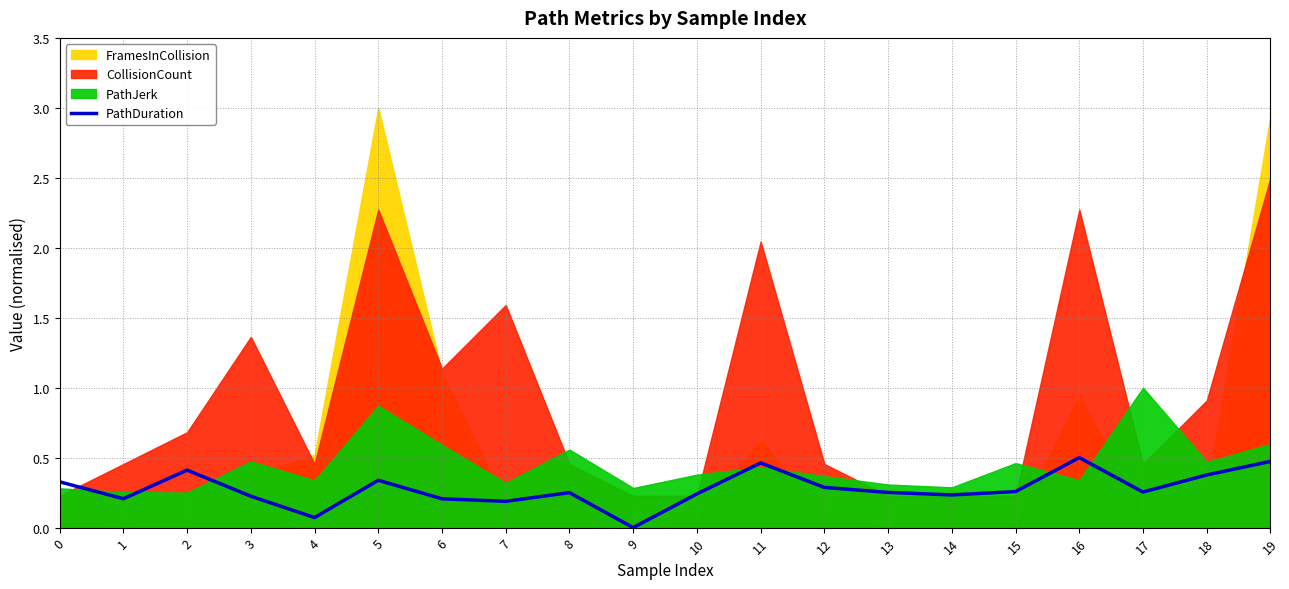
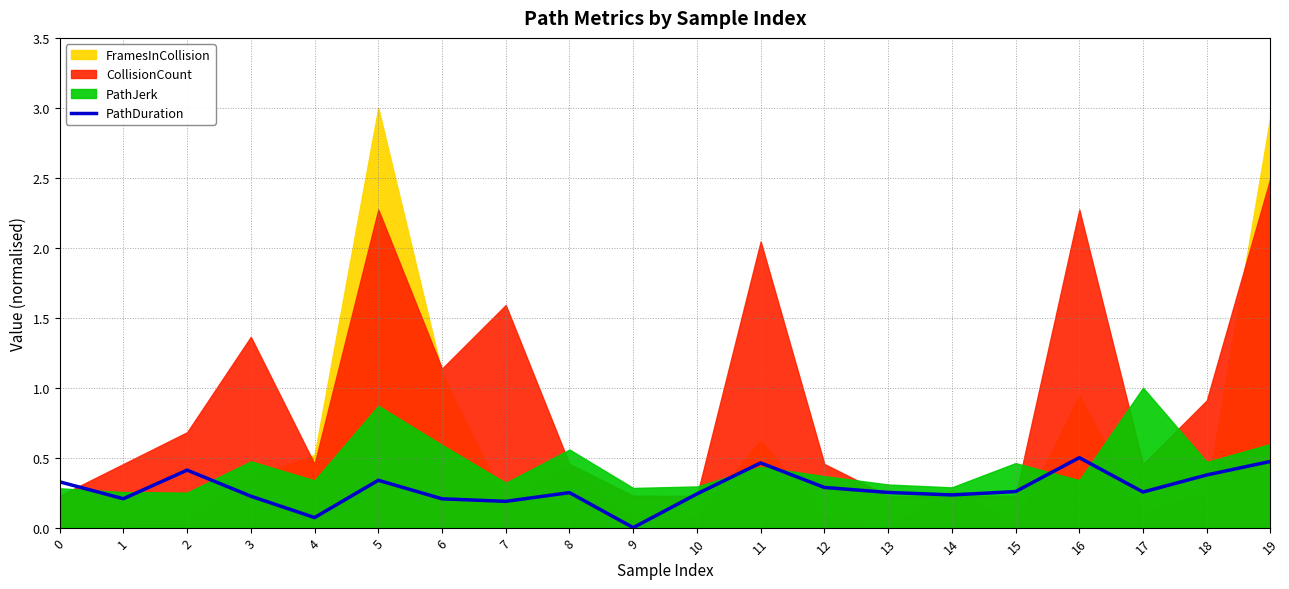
  {
    "PathDuration": {
      "0": 0.33,
      "1": 0.21,
      "2": 0.41,
      "3": 0.22,
      "4": 0.07,
      "5": 0.34,
      "6": 0.21,
      "8": 0.25,
      "9": 0.00,
      "11": 0.46,
      "12": 0.29,
      "13": 0.25,
      "15": 0.26,
      "16": 0.50,
      "17": 0.25,
      "18": 0.38,
      "19": 0.47
    },
    "FramesInCollision": {
      "0": 0.02,
      "1": 0.05,
      "2": 0.04,
      "3": 0.36,
      "4": 0.52,
      "5": 3.00,
      "6": 1.10,
      "9": 0.05,
      "10": 0.07,
      "11": 0.62,
      "12": 0.08,
      "13": 0.00,
      "16": 0.94,
      "17": 0.10,
      "18": 0.25,
      "19": 2.94
    },
    "CollisionCount": {
      "0": 0.23,
      "1": 0.45,
      "2": 0.68,
      "3": 1.36,
      "4": 0.45,
      "5": 2.27,
      "6": 1.14,
      "7": 1.59,
      "9": 0.23,
      "11": 2.05,
      "12": 0.45,
      "13": 0.23,
      "15": 0.23,
      "16": 2.27,
      "17": 0.45,
      "18": 0.91,
      "19": 2.50
    },
    "PathJerk": {
      "0": 0.28,
      "1": 0.25,
      "2": 0.25,
      "3": 0.47,
      "4": 0.34,
      "5": 0.87,
      "6": 0.59,
      "7": 0.32,
      "8": 0.56,
      "9": 0.28,
-     "10": 0.38,
+     "10": 0.29,
      "11": 0.43,
      "12": 0.37,
      "13": 0.31,
      "15": 0.46,
      "16": 0.34,
      "17": 1.00,
      "18": 0.47,
      "19": 0.60
    }
  }
